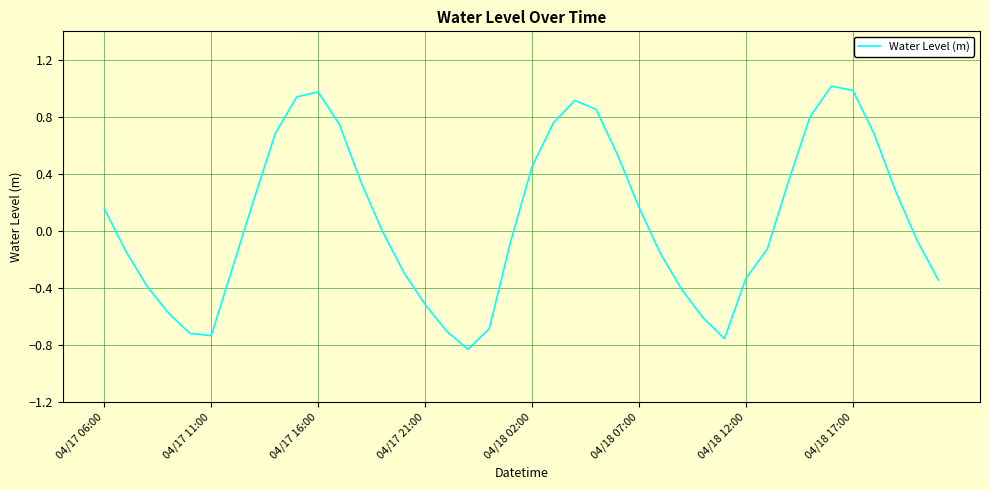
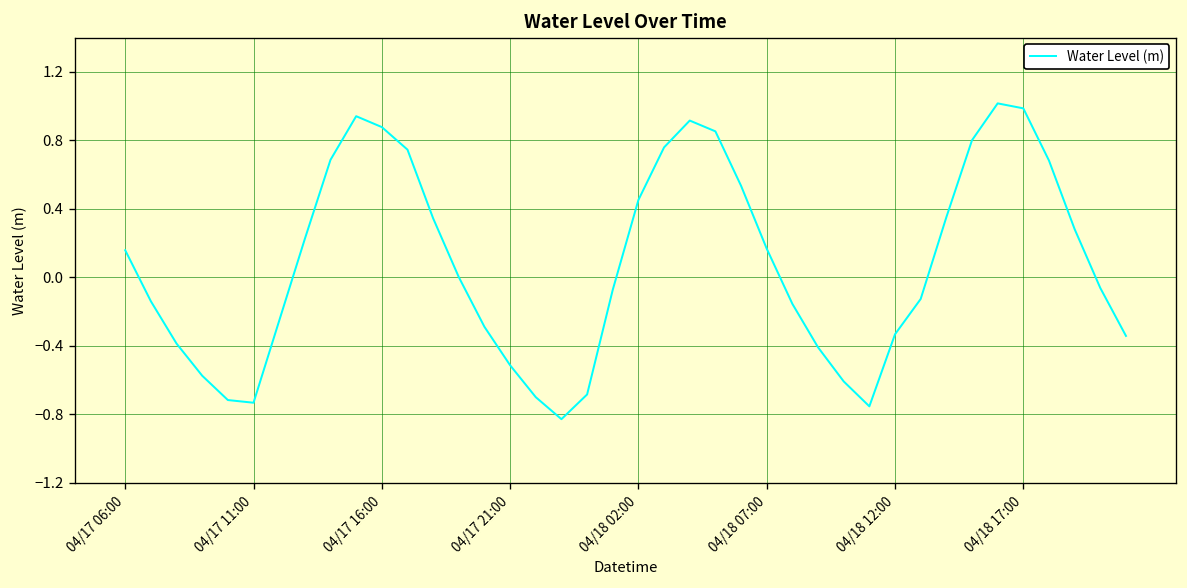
  {
    "04/17 06:00": 0.16,
    "04/17 11:00": -0.73,
-   "04/17 16:00": 0.97,
+   "04/17 16:00": 0.88,
    "04/17 21:00": -0.51,
    "04/18 02:00": 0.45,
    "04/18 07:00": 0.17,
    "04/18 12:00": -0.33,
    "04/18 17:00": 0.99
  }
